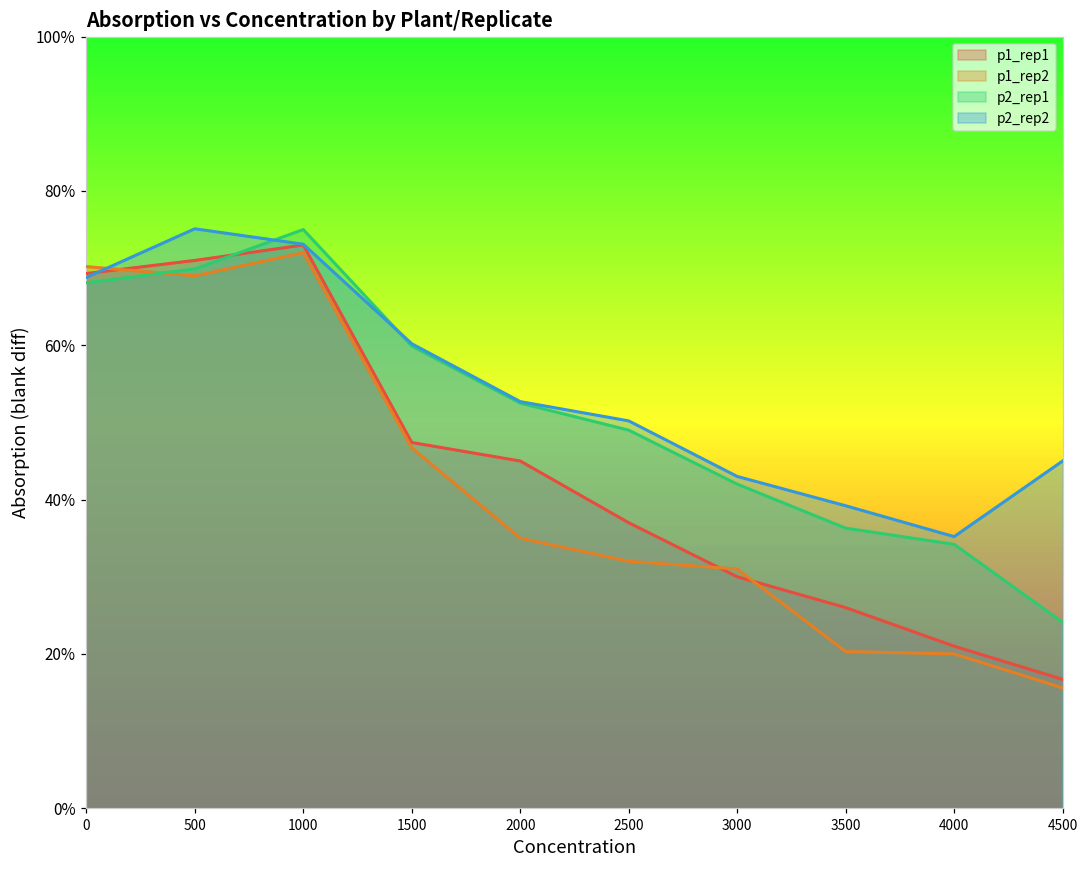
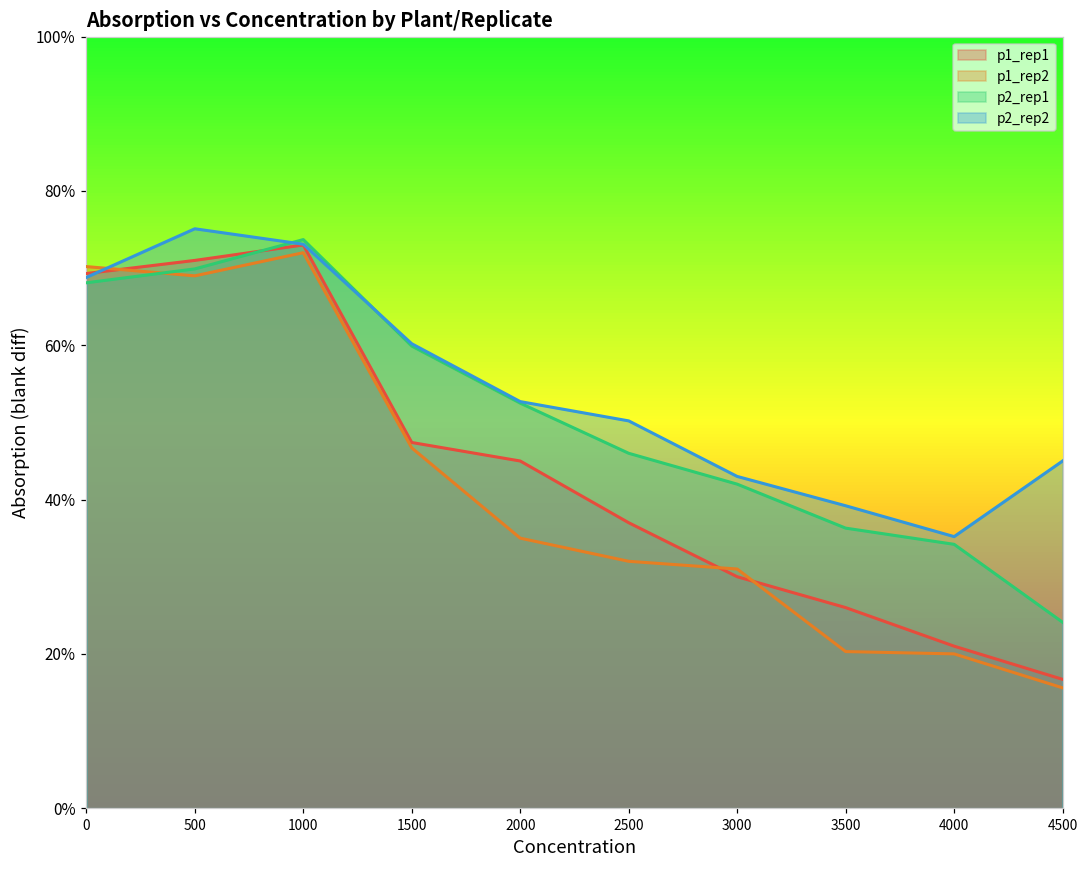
  {
    "p2_rep1": {
      "0": "68%",
      "500": "70%",
-     "1000": "75%",
-     "2500": "49%",
+     "1000": "74%",
+     "2500": "46%",
      "3000": "42%",
      "3500": "36%",
      "4000": "34%",
      "4500": "24%"
    },
    "p2_rep2": {
      "0": "69%",
      "500": "75%",
      "2500": "50%",
      "3000": "43%",
      "3500": "39%",
      "4000": "35%",
      "4500": "45%"
    }
  }
